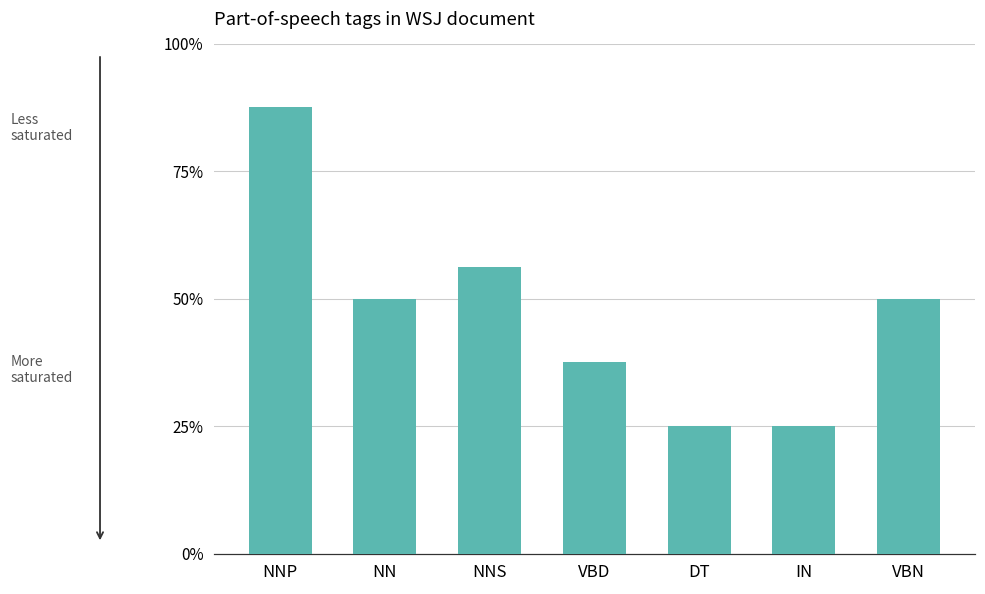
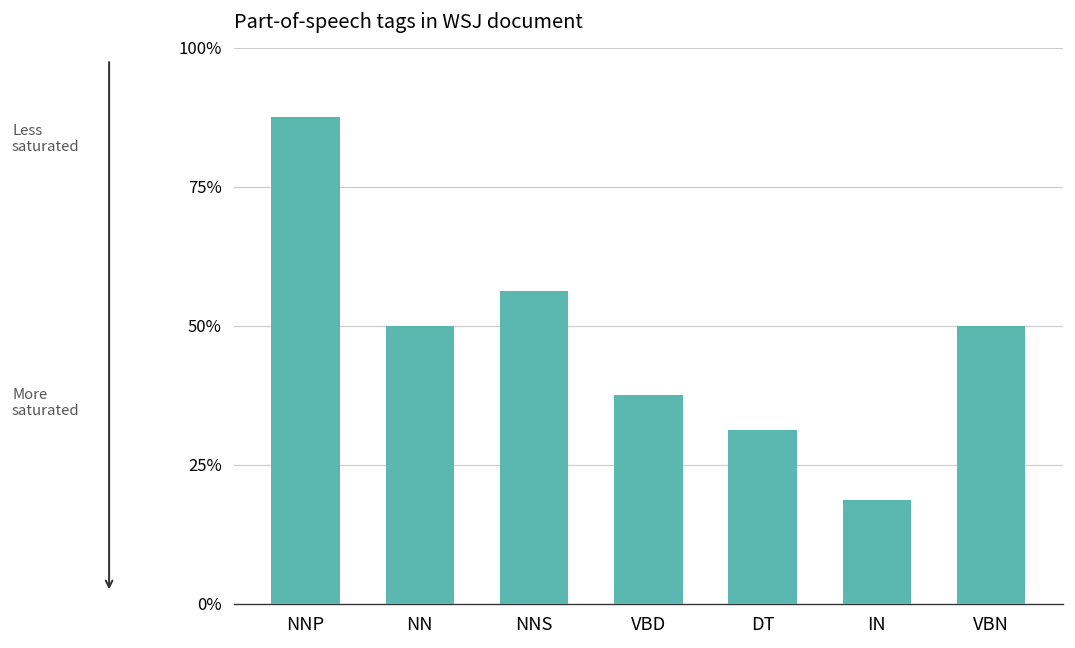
  {
    "NNP": "88%",
    "NN": "50%",
    "NNS": "56%",
    "VBD": "38%",
-   "DT": "25%",
-   "IN": "25%",
+   "DT": "31%",
+   "IN": "19%",
    "VBN": "50%"
  }
